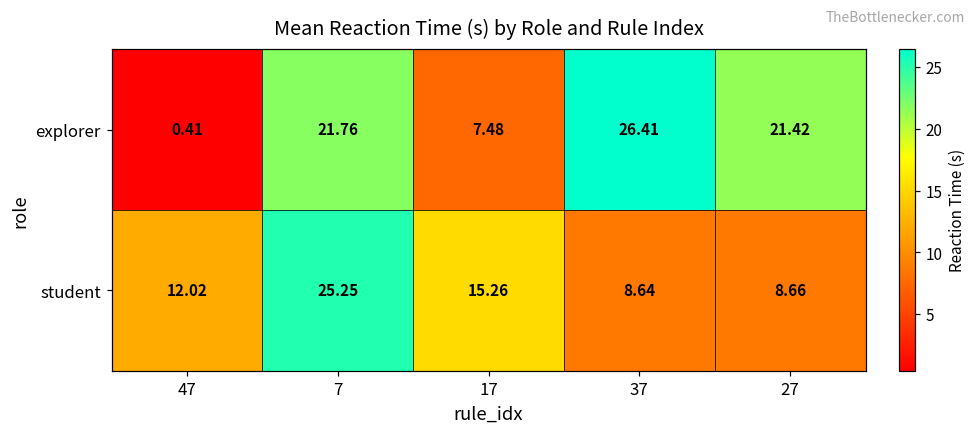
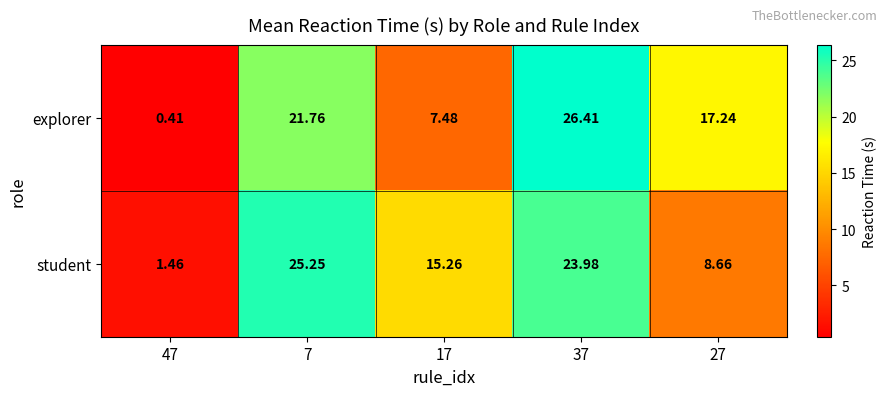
  {
    "explorer": {
      "47": 0.41,
      "7": 21.76,
      "17": 7.48,
      "37": 26.41,
-     "27": 21.42
+     "27": 17.24
    },
    "student": {
-     "47": 12.02,
+     "47": 1.46,
      "7": 25.25,
      "17": 15.26,
-     "37": 8.64,
+     "37": 23.98,
      "27": 8.66
    }
  }
